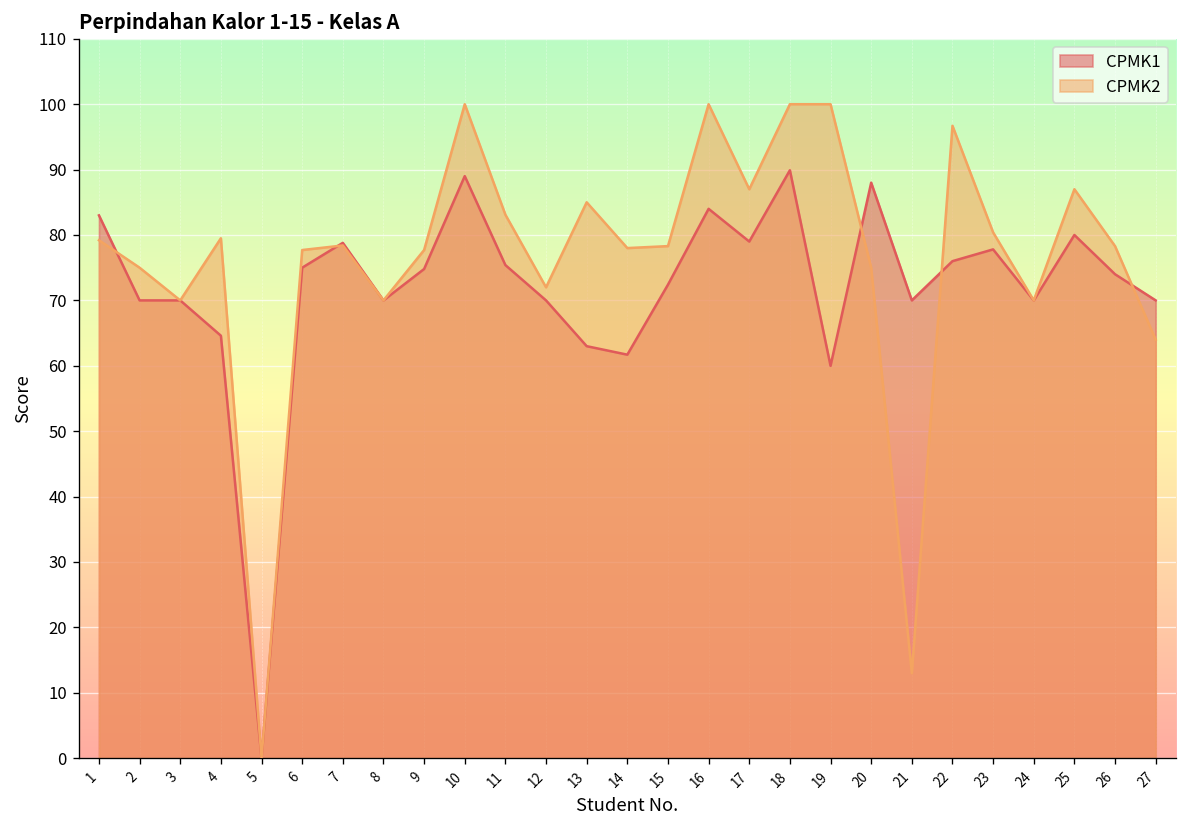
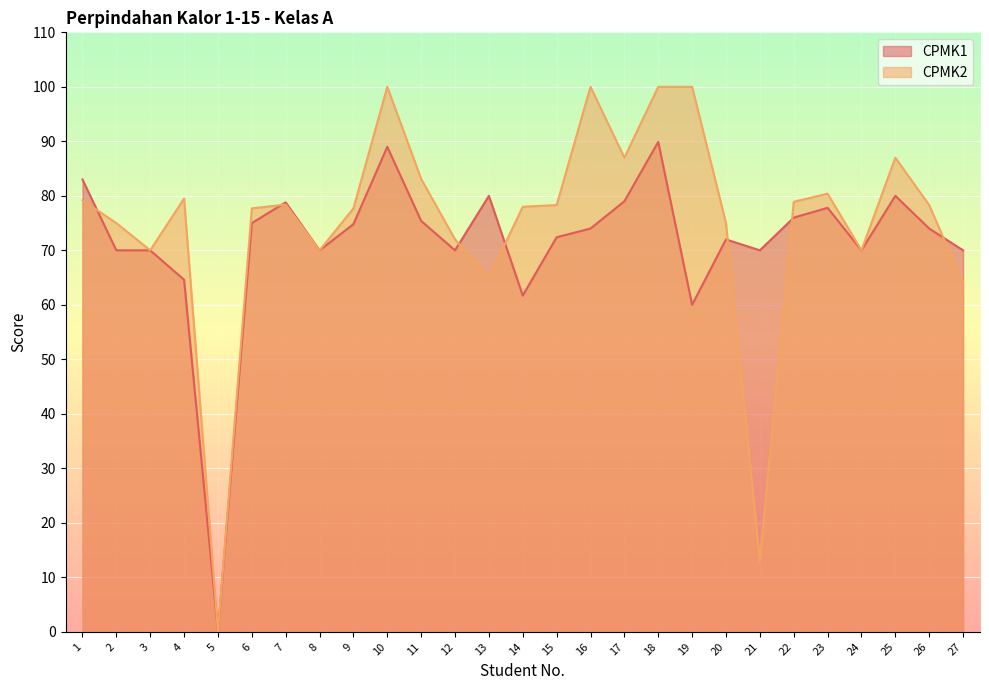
  {
    "CPMK1": {
      "1": 83,
      "2": 70,
      "4": 65,
      "6": 75,
      "9": 75,
      "10": 89,
      "11": 75,
      "12": 70,
-     "13": 63,
+     "13": 80,
      "14": 62,
      "15": 72,
-     "16": 84,
+     "16": 74,
      "17": 79,
      "18": 90,
      "19": 60,
-     "20": 88,
+     "20": 72,
      "21": 70,
      "22": 76,
      "23": 78,
      "25": 80,
      "26": 74,
      "27": 70
    },
    "CPMK2": {
      "1": 79,
      "2": 75,
      "4": 80,
      "6": 78,
      "9": 78,
      "10": 100,
      "11": 83,
      "12": 72,
-     "13": 85,
+     "13": 65,
      "14": 78,
      "15": 78,
      "16": 100,
      "17": 87,
      "18": 100,
      "19": 100,
      "20": 75,
      "21": 13,
-     "22": 97,
+     "22": 79,
      "23": 80,
      "25": 87,
      "26": 78,
      "27": 64
    }
  }
